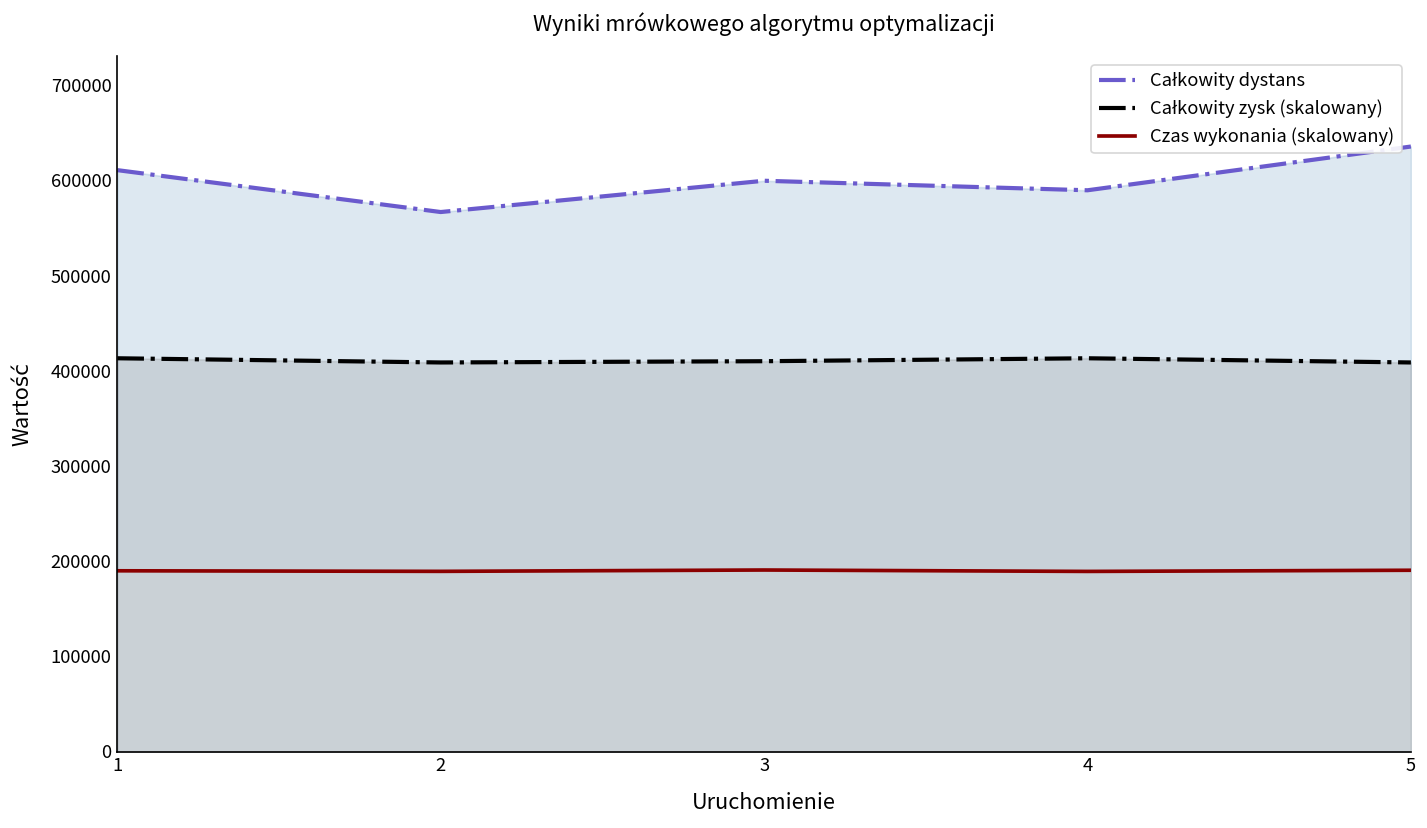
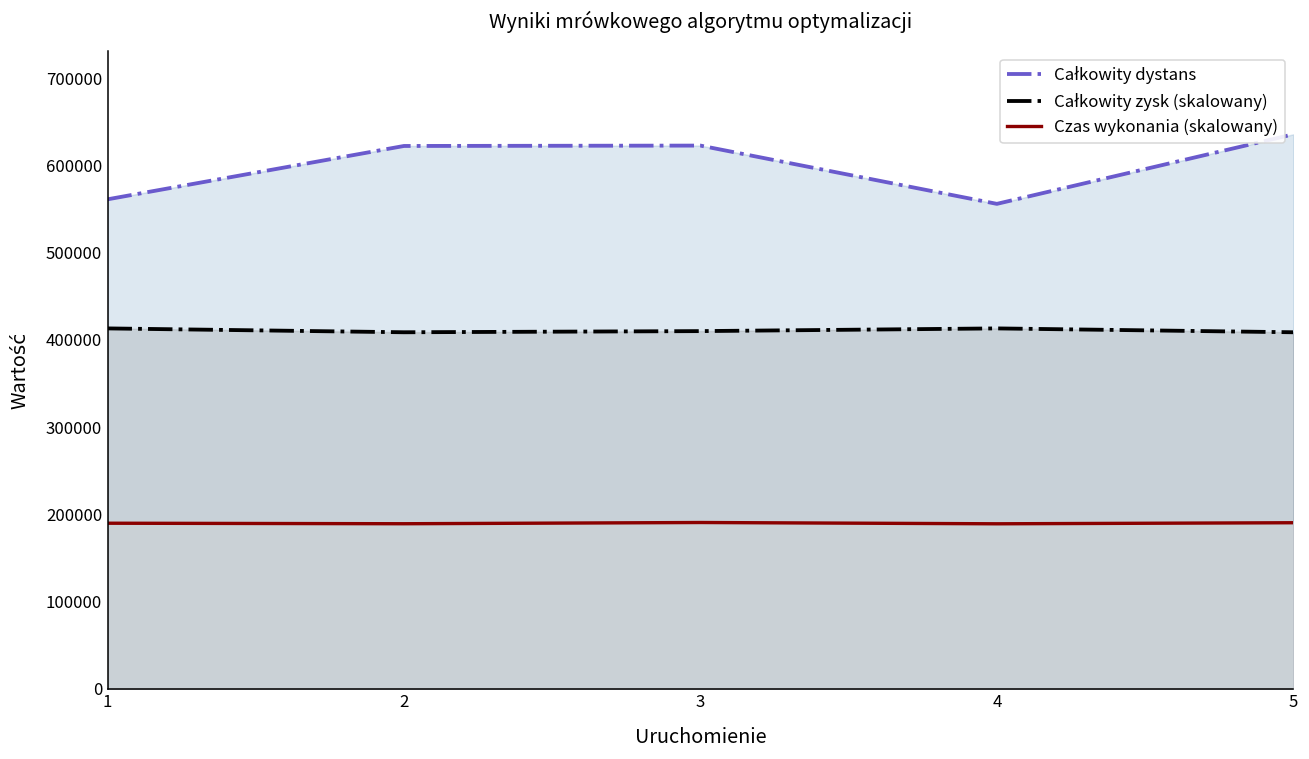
  {
    "Całkowity dystans": {
-     "1": 610000,
-     "2": 570000,
-     "3": 600000,
-     "4": 590000,
+     "1": 560000,
+     "2": 620000,
+     "3": 620000,
+     "4": 560000,
      "5": 640000
    },
    "Całkowity zysk (skalowany)": {
      "1": 410000,
      "2": 410000,
      "3": 410000,
      "4": 410000,
      "5": 410000
    },
    "Czas wykonania (skalowany)": {
      "1": 190000,
      "2": 190000,
      "3": 190000,
      "4": 190000,
      "5": 190000
    }
  }
